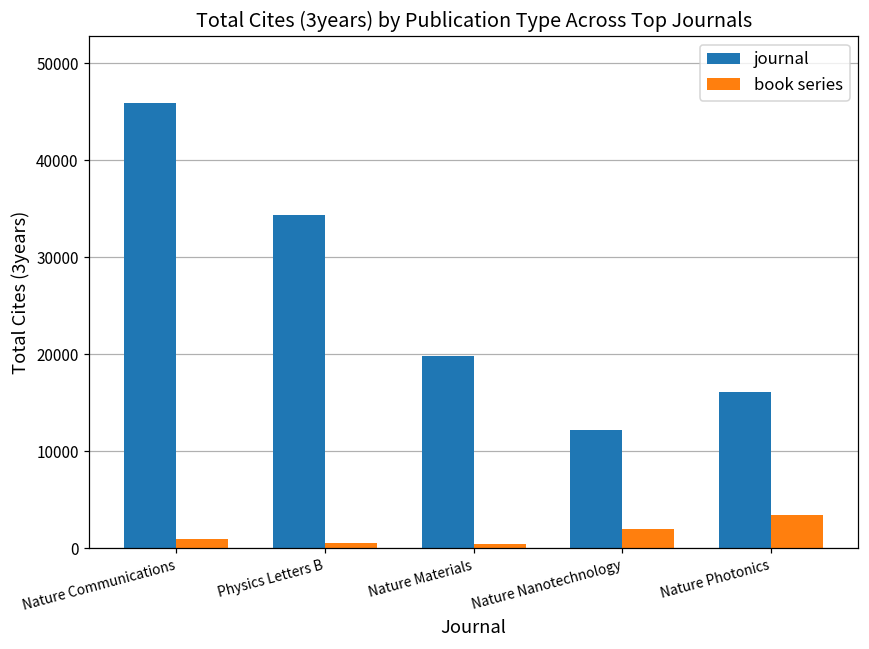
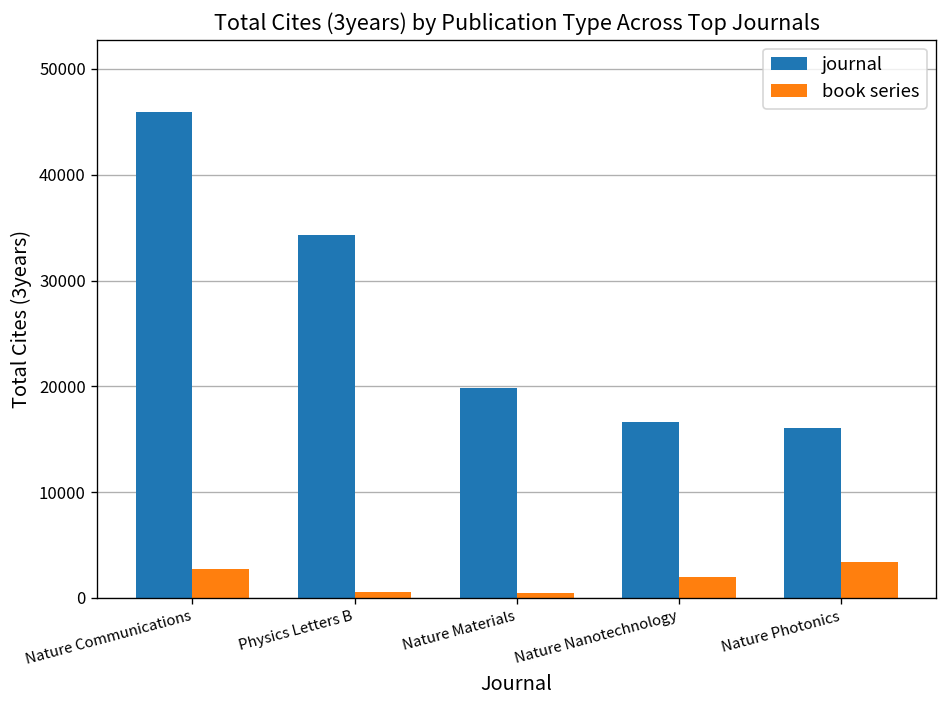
  {
    "journal": {
      "Nature Communications": 46000,
      "Physics Letters B": 34000,
      "Nature Materials": 20000,
-     "Nature Nanotechnology": 12000,
+     "Nature Nanotechnology": 17000,
      "Nature Photonics": 16000
    },
    "book series": {
-     "Nature Communications": 1000,
+     "Nature Communications": 3000,
      "Physics Letters B": 1000,
      "Nature Materials": 0,
      "Nature Nanotechnology": 2000,
      "Nature Photonics": 3000
    }
  }
